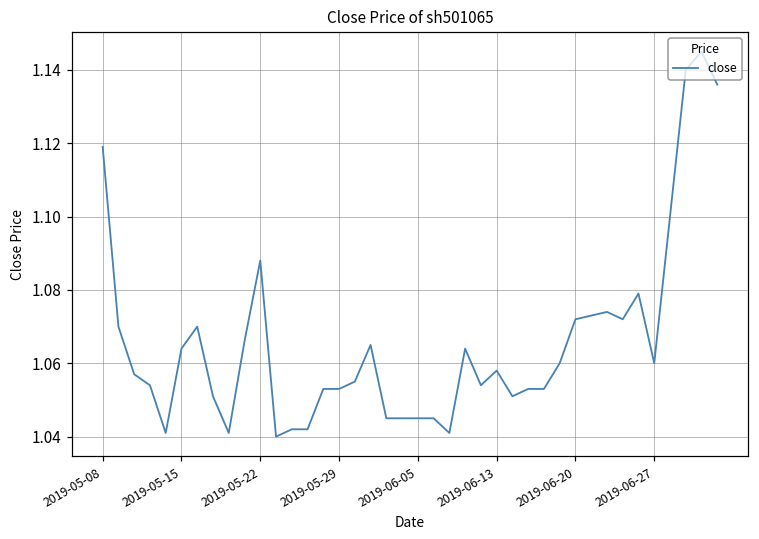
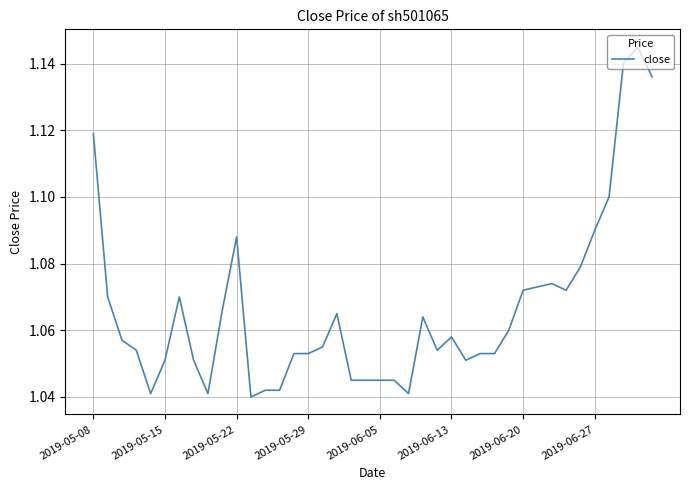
  {
    "2019-05-08": 1.119,
-   "2019-05-15": 1.064,
+   "2019-05-15": 1.051,
    "2019-05-22": 1.088,
    "2019-05-29": 1.053,
    "2019-06-05": 1.045,
    "2019-06-13": 1.058,
    "2019-06-20": 1.072,
-   "2019-06-27": 1.06
+   "2019-06-27": 1.09
  }
